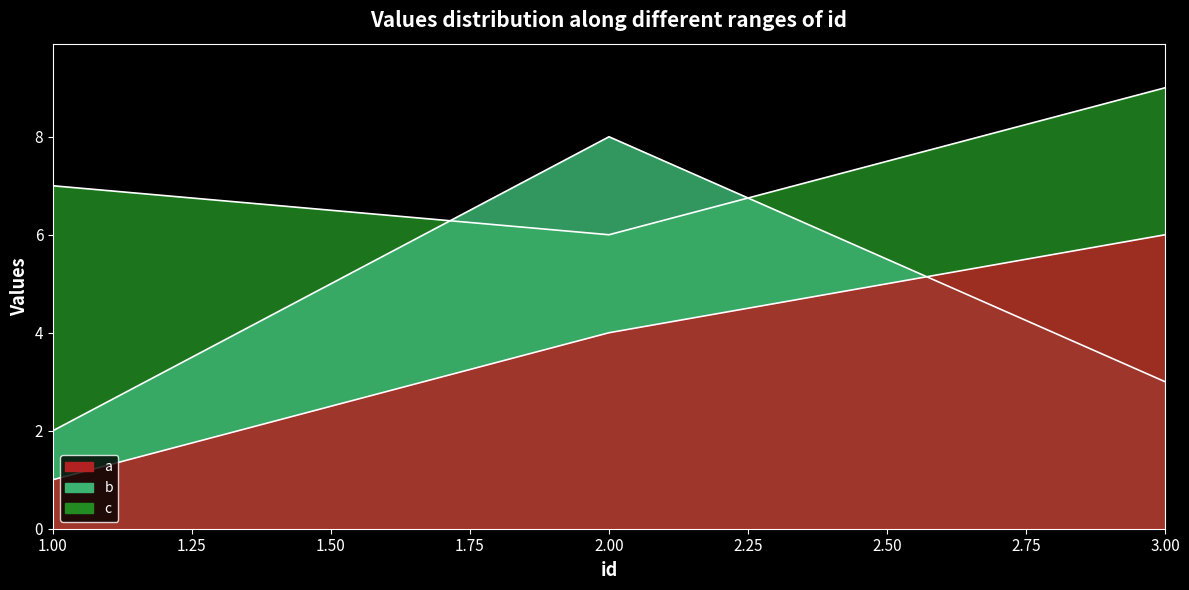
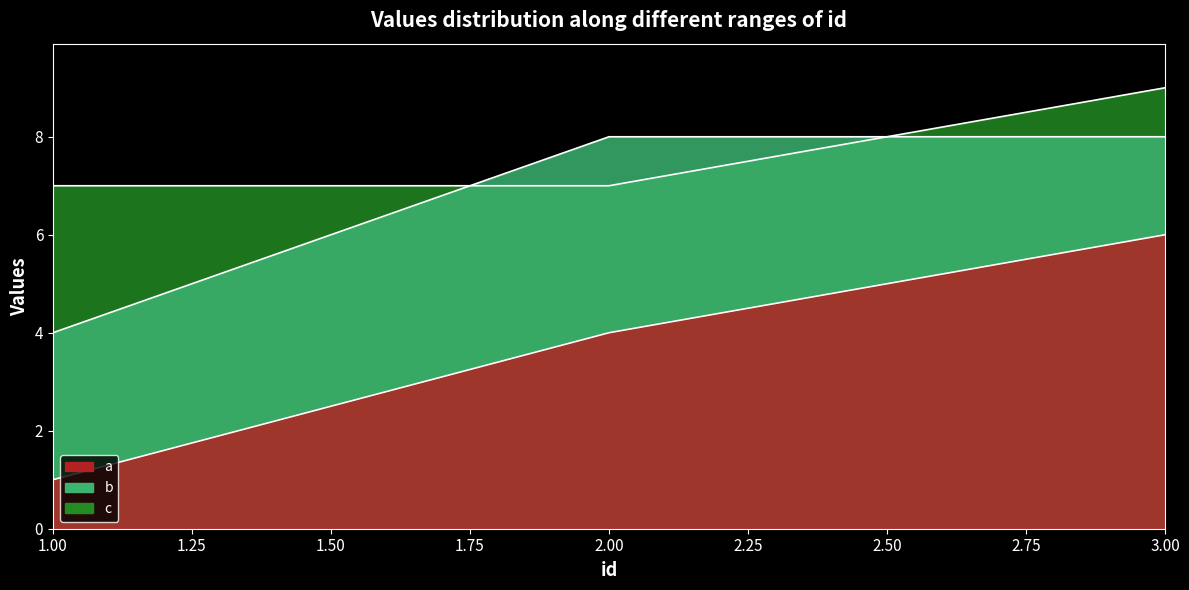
  {
    "c": {
      "1.00": 7,
-     "2.00": 6,
+     "2.00": 7,
      "3.00": 9
    },
    "b": {
-     "1.00": 2,
+     "1.00": 4,
      "2.00": 8,
-     "3.00": 3
+     "3.00": 8
    },
    "a": {
      "1.00": 1,
      "2.00": 4,
      "3.00": 6
    }
  }
